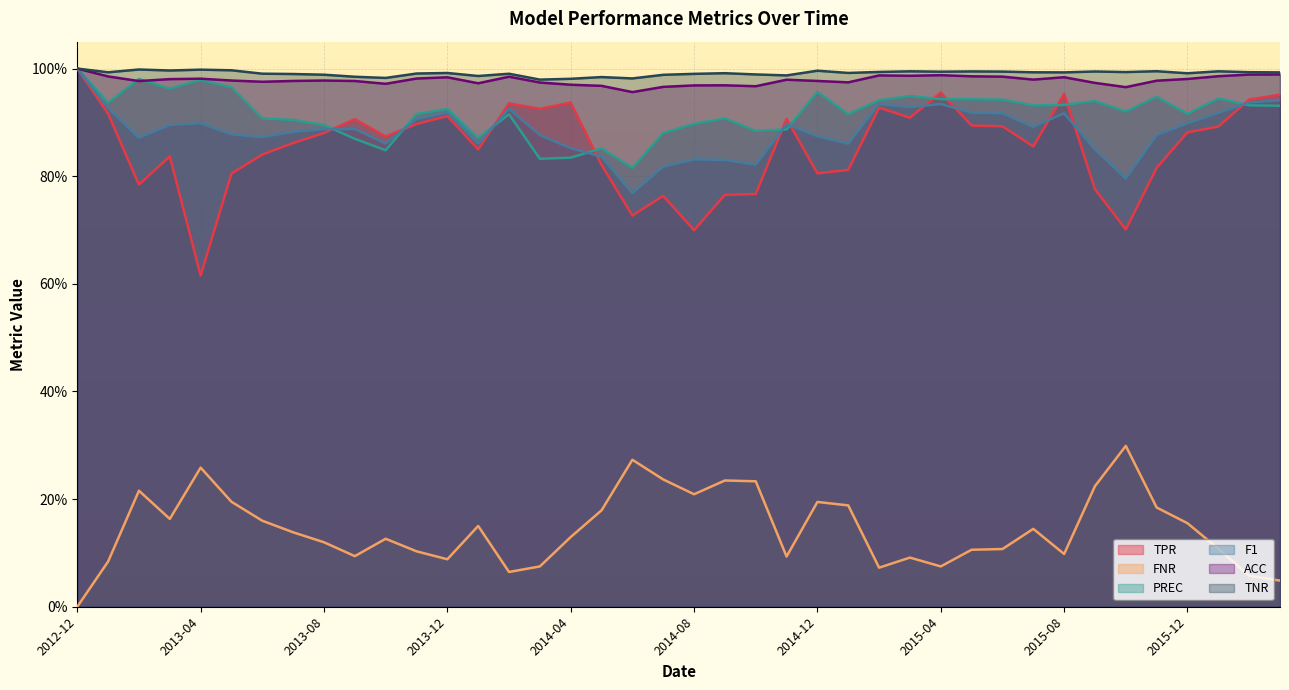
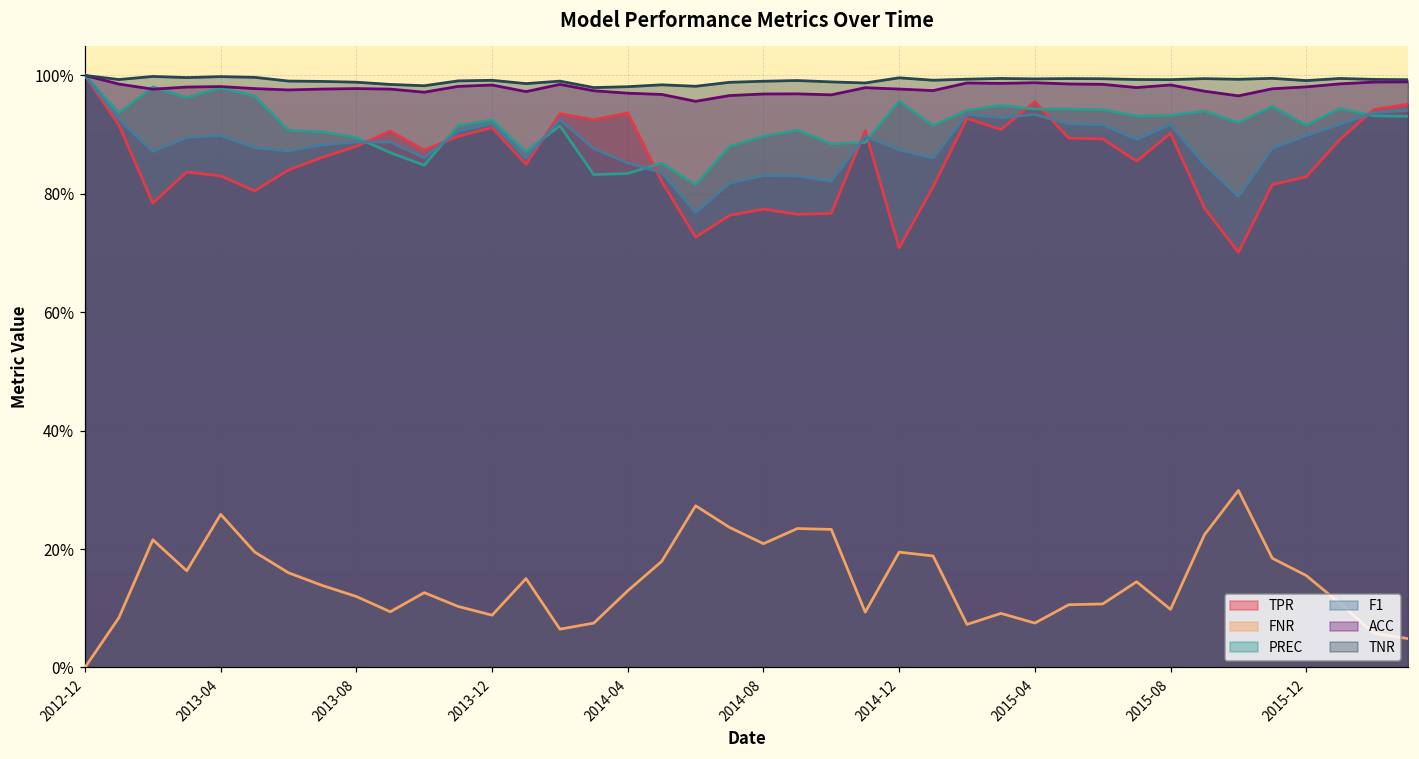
  {
    "TPR": {
-     "2013-04": "62%",
+     "2013-04": "83%",
      "2013-08": "88%",
      "2013-12": "91%",
      "2014-04": "94%",
-     "2014-08": "70%",
-     "2014-12": "81%",
+     "2014-08": "77%",
+     "2014-12": "71%",
      "2015-04": "96%",
-     "2015-08": "95%",
-     "2015-12": "88%"
+     "2015-08": "90%",
+     "2015-12": "83%"
    },
    "FNR": {
      "2012-12": "0%",
      "2013-04": "26%",
      "2013-08": "12%",
      "2013-12": "9%",
      "2014-04": "13%",
      "2014-08": "21%",
      "2014-12": "19%",
      "2015-04": "7%",
      "2015-08": "10%",
      "2015-12": "16%"
    }
  }
